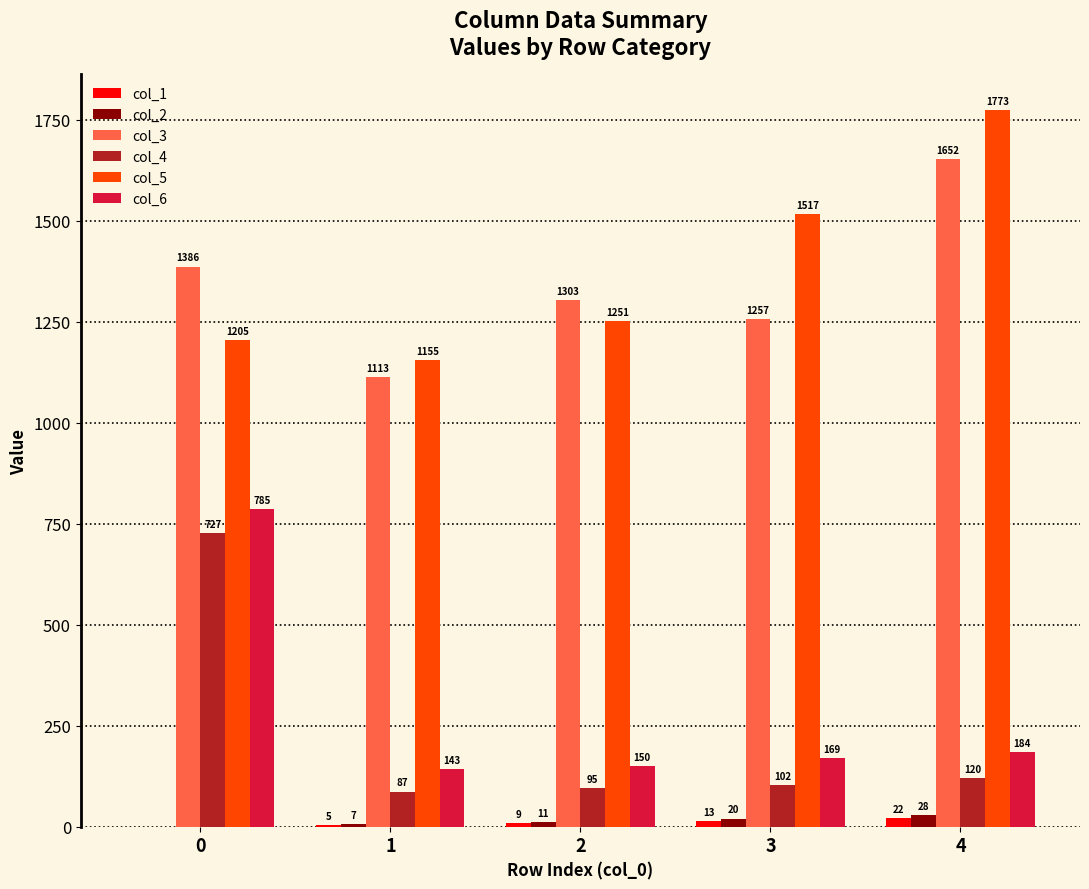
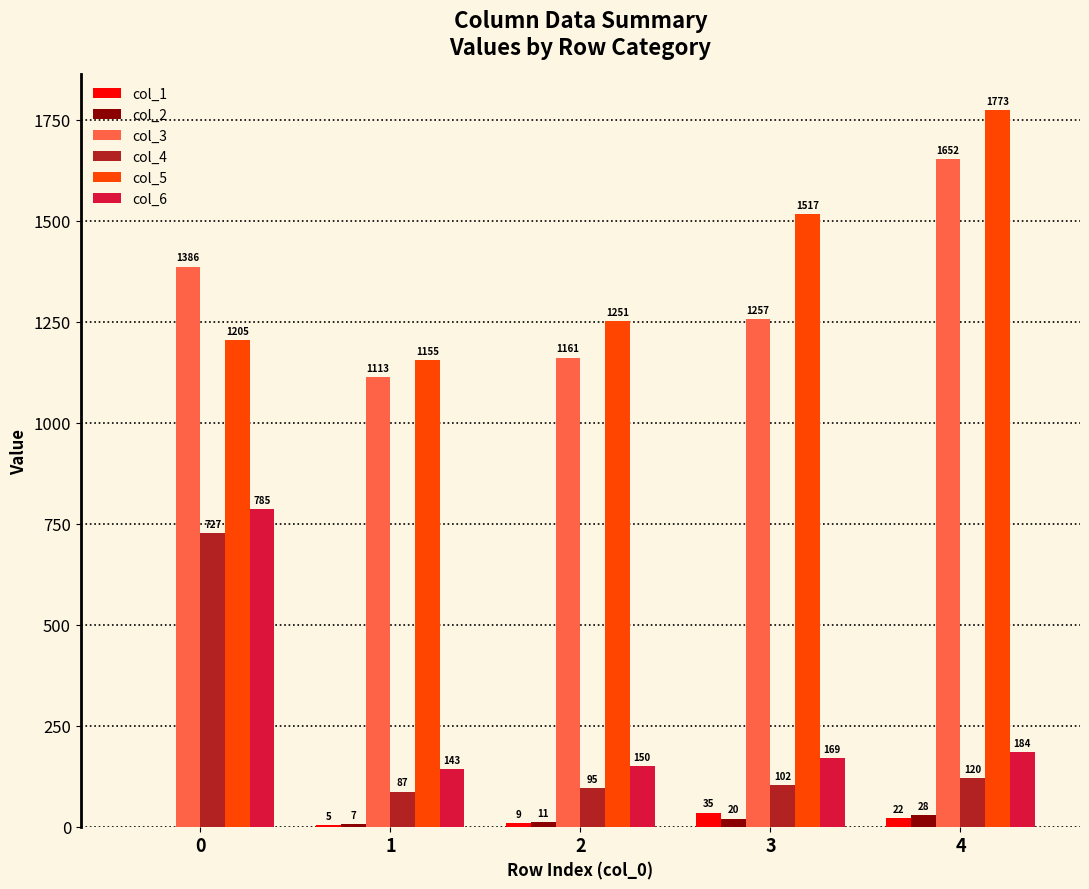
  {
    "col_1": {
      "1": 5,
      "2": 9,
-     "3": 13,
+     "3": 35,
      "4": 22
    },
    "col_2": {
      "1": 7,
      "2": 11,
      "3": 20,
      "4": 28
    },
    "col_3": {
      "0": 1386,
      "1": 1113,
-     "2": 1303,
+     "2": 1161,
      "3": 1257,
      "4": 1652
    },
    "col_5": {
      "0": 1205,
      "1": 1155,
      "2": 1251,
      "3": 1517,
      "4": 1773
    }
  }
